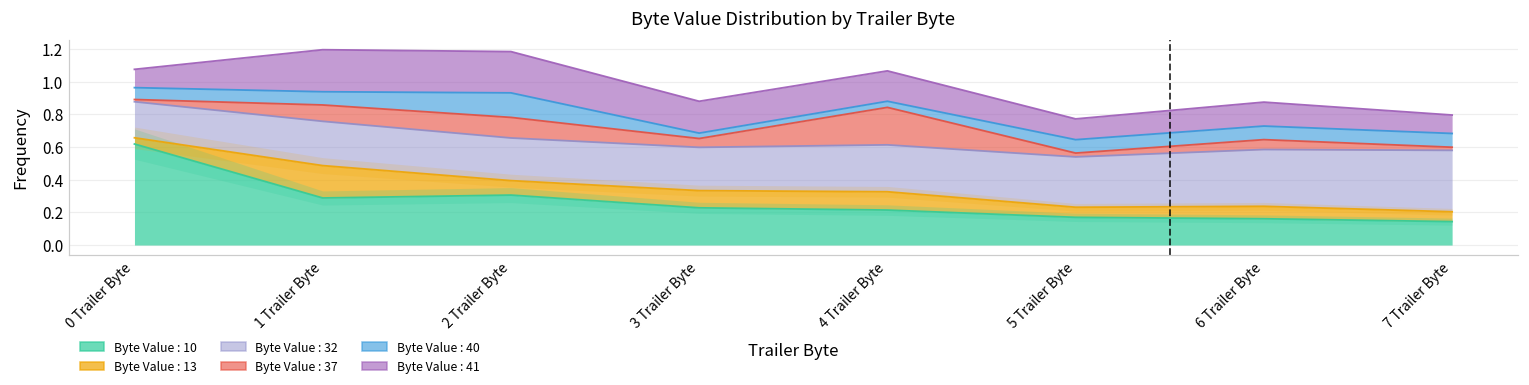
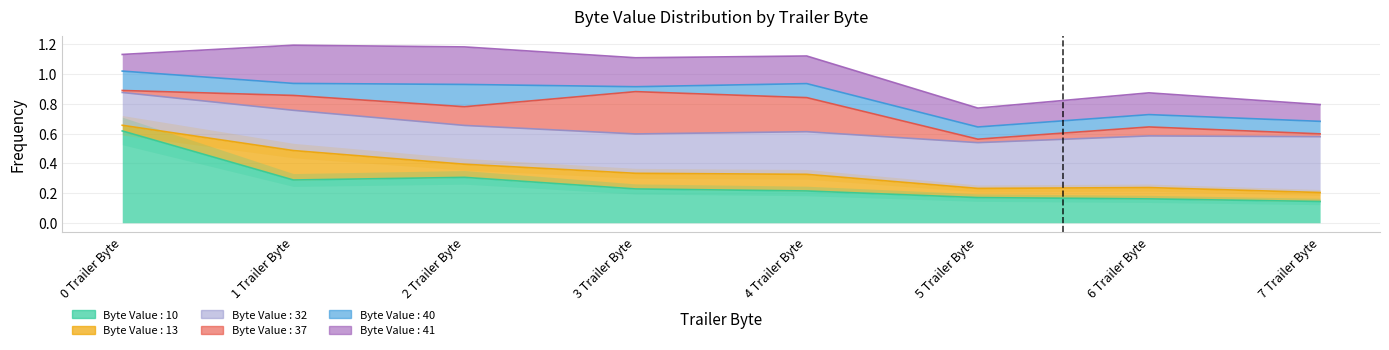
  {
    "Byte Value : 37": {
      "1 Trailer Byte": 0.10,
      "2 Trailer Byte": 0.13,
-     "3 Trailer Byte": 0.05,
+     "3 Trailer Byte": 0.28,
      "4 Trailer Byte": 0.23,
      "5 Trailer Byte": 0.02,
      "6 Trailer Byte": 0.06,
      "7 Trailer Byte": 0.02
    },
    "Byte Value : 40": {
-     "0 Trailer Byte": 0.07,
+     "0 Trailer Byte": 0.13,
      "1 Trailer Byte": 0.08,
      "2 Trailer Byte": 0.15,
      "3 Trailer Byte": 0.03,
-     "4 Trailer Byte": 0.04,
+     "4 Trailer Byte": 0.09,
      "5 Trailer Byte": 0.08,
      "6 Trailer Byte": 0.08,
      "7 Trailer Byte": 0.08
    }
  }
